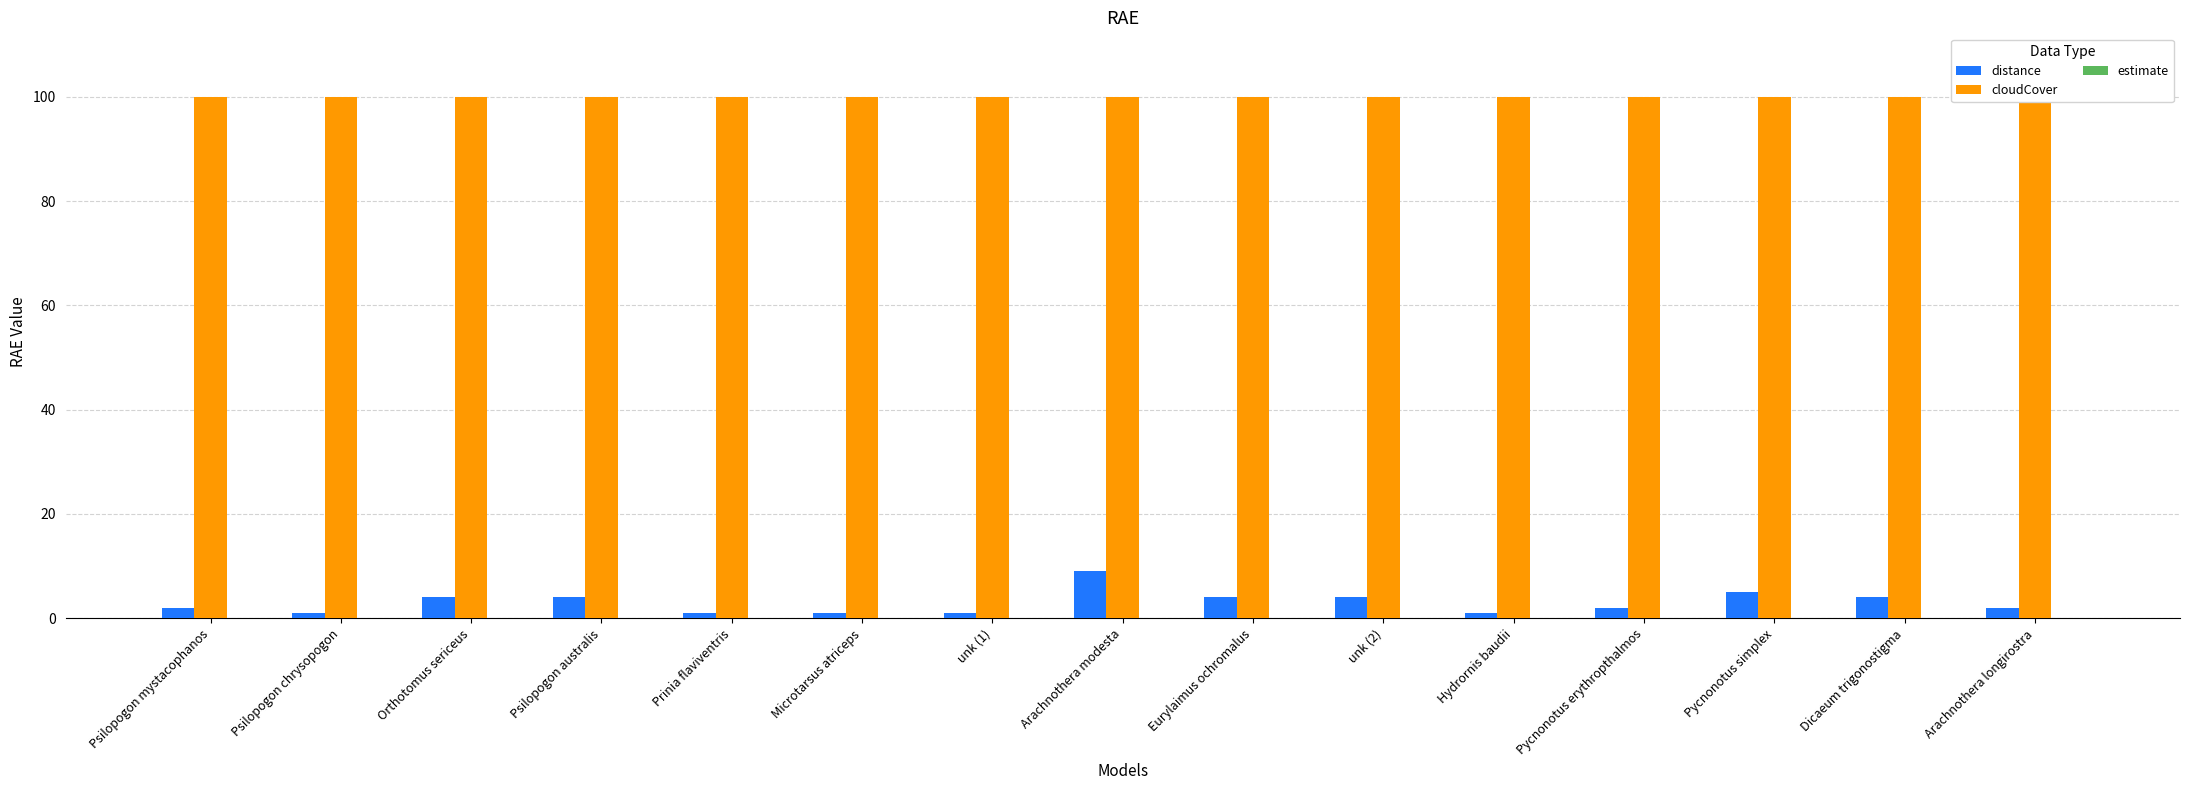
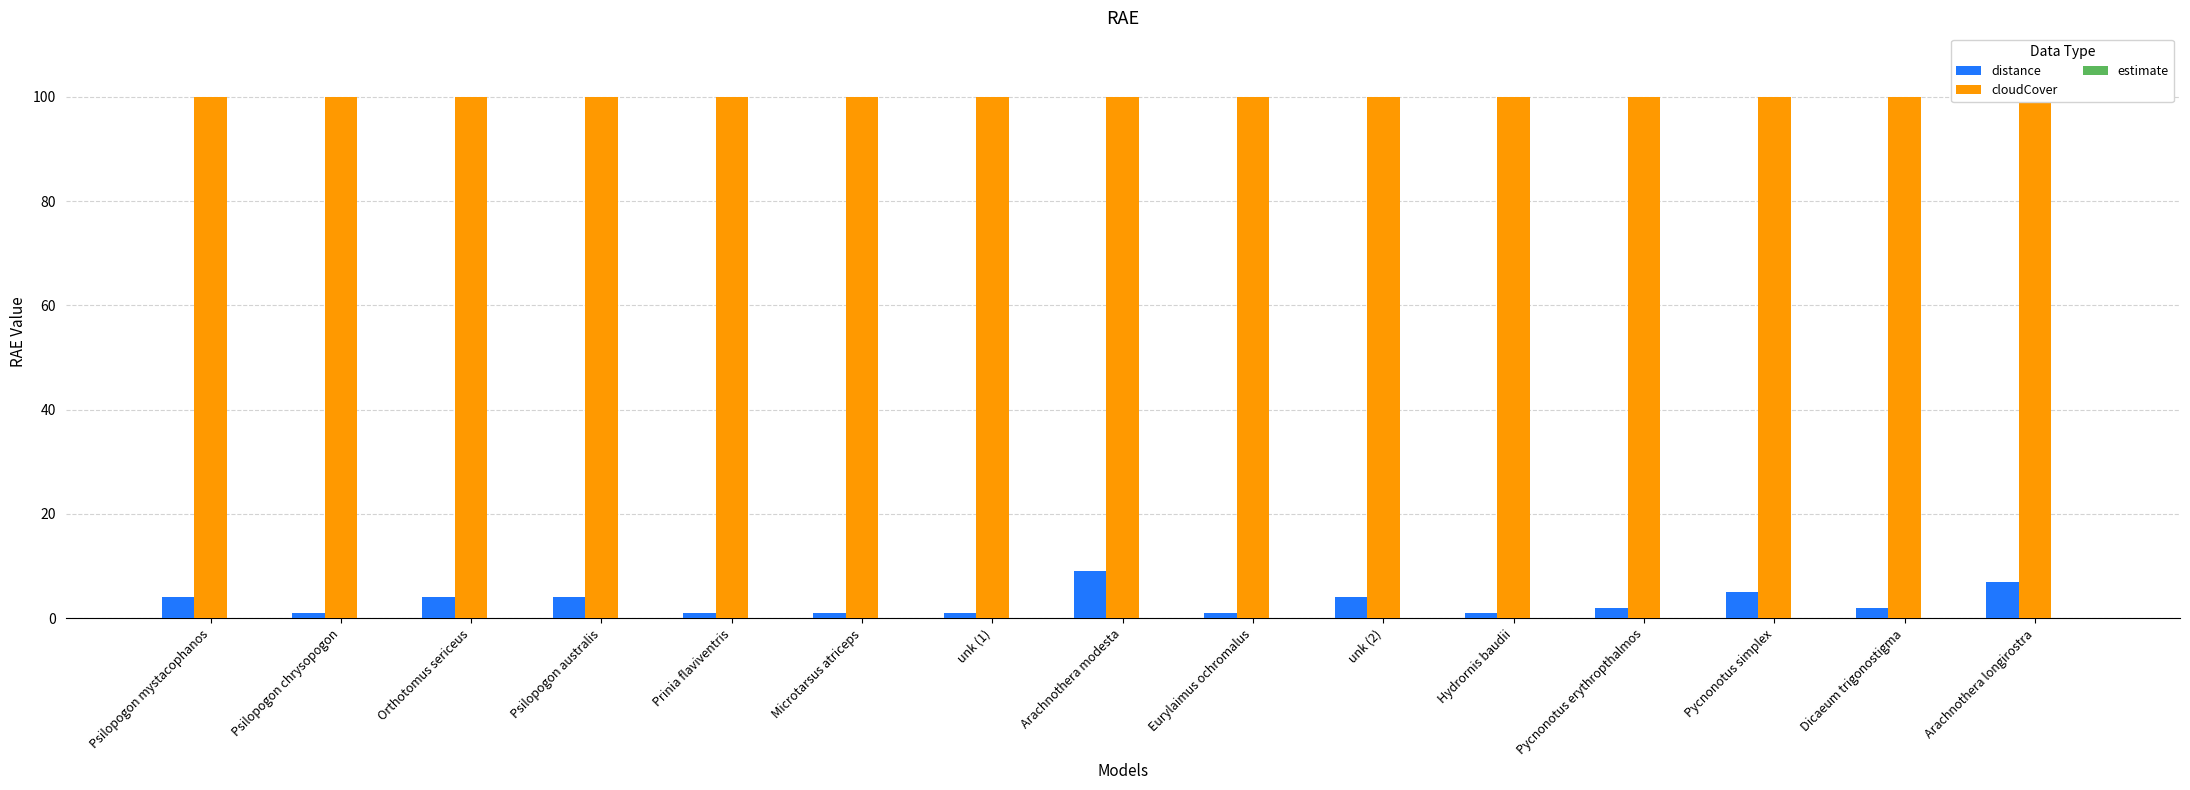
  {
    "distance": {
-     "Psilopogon mystacophanos": 2,
+     "Psilopogon mystacophanos": 4,
      "Psilopogon chrysopogon": 1,
      "Orthotomus sericeus": 4,
      "Psilopogon australis": 4,
      "Prinia flaviventris": 1,
      "Microtarsus atriceps": 1,
      "unk (1)": 1,
      "Arachnothera modesta": 9,
-     "Eurylaimus ochromalus": 4,
+     "Eurylaimus ochromalus": 1,
      "unk (2)": 4,
      "Hydrornis baudii": 1,
      "Pycnonotus erythropthalmos": 2,
      "Pycnonotus simplex": 5,
-     "Dicaeum trigonostigma": 4,
-     "Arachnothera longirostra": 2
+     "Dicaeum trigonostigma": 2,
+     "Arachnothera longirostra": 7
    },
    "cloudCover": {
      "Psilopogon mystacophanos": 100,
      "Psilopogon chrysopogon": 100,
      "Orthotomus sericeus": 100,
      "Psilopogon australis": 100,
      "Prinia flaviventris": 100,
      "Microtarsus atriceps": 100,
      "unk (1)": 100,
      "Arachnothera modesta": 100,
      "Eurylaimus ochromalus": 100,
      "unk (2)": 100,
      "Hydrornis baudii": 100,
      "Pycnonotus erythropthalmos": 100,
      "Pycnonotus simplex": 100,
      "Dicaeum trigonostigma": 100
    },
    "estimate": {
      "Psilopogon mystacophanos": 0,
      "Psilopogon chrysopogon": 0,
      "Orthotomus sericeus": 0,
      "Psilopogon australis": 0,
      "Prinia flaviventris": 0,
      "Microtarsus atriceps": 0,
      "unk (1)": 0,
      "Arachnothera modesta": 0,
      "Eurylaimus ochromalus": 0,
      "unk (2)": 0,
      "Hydrornis baudii": 0,
      "Pycnonotus erythropthalmos": 0,
      "Pycnonotus simplex": 0,
      "Dicaeum trigonostigma": 0,
      "Arachnothera longirostra": 0
    }
  }
